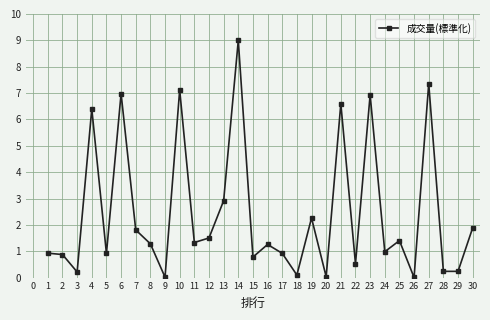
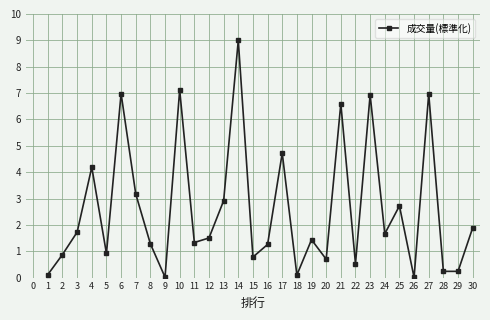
  {
-   "1": 0.9,
+   "1": 0.1,
    "2": 0.9,
-   "3": 0.2,
-   "4": 6.4,
+   "3": 1.7,
+   "4": 4.2,
    "5": 0.9,
    "6": 7.0,
-   "7": 1.8,
+   "7": 3.2,
    "8": 1.3,
    "9": 0.0,
    "10": 7.1,
    "11": 1.3,
    "12": 1.5,
    "13": 2.9,
    "14": 9.0,
    "15": 0.8,
    "16": 1.3,
-   "17": 0.9,
+   "17": 4.7,
    "18": 0.1,
-   "19": 2.3,
-   "20": 0.0,
+   "19": 1.4,
+   "20": 0.7,
    "21": 6.6,
    "22": 0.5,
    "23": 6.9,
-   "24": 1.0,
-   "25": 1.4,
+   "24": 1.7,
+   "25": 2.7,
    "26": 0.0,
-   "27": 7.4,
+   "27": 7.0,
    "28": 0.2,
    "29": 0.2,
    "30": 1.9
  }
